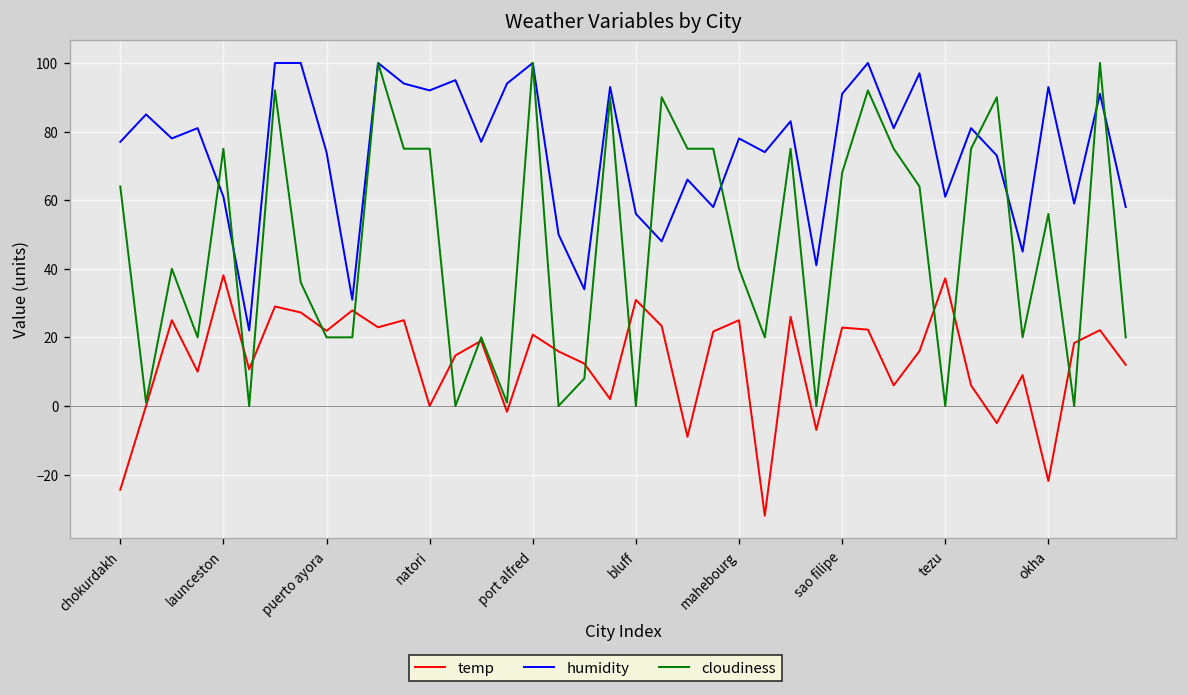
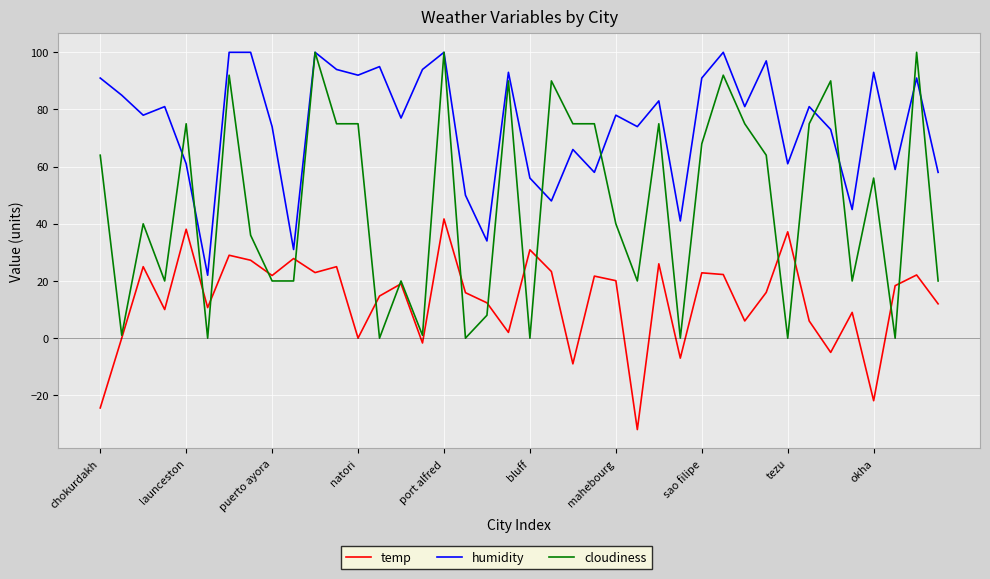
  {
    "temp": {
      "chokurdakh": -24,
      "launceston": 38,
      "puerto ayora": 22,
      "natori": 0,
-     "port alfred": 21,
+     "port alfred": 42,
      "bluff": 31,
-     "mahebourg": 25,
+     "mahebourg": 20,
      "sao filipe": 23,
      "tezu": 37,
      "okha": -22
    },
    "humidity": {
-     "chokurdakh": 77,
+     "chokurdakh": 91,
      "launceston": 61,
      "puerto ayora": 74,
      "natori": 92,
      "bluff": 56,
      "mahebourg": 78,
      "sao filipe": 91,
      "tezu": 61,
      "okha": 93
    },
    "cloudiness": {
      "chokurdakh": 64,
      "launceston": 75,
      "puerto ayora": 20,
      "natori": 75,
      "bluff": 0,
      "mahebourg": 40,
      "sao filipe": 68,
      "tezu": 0,
      "okha": 56
    }
  }
